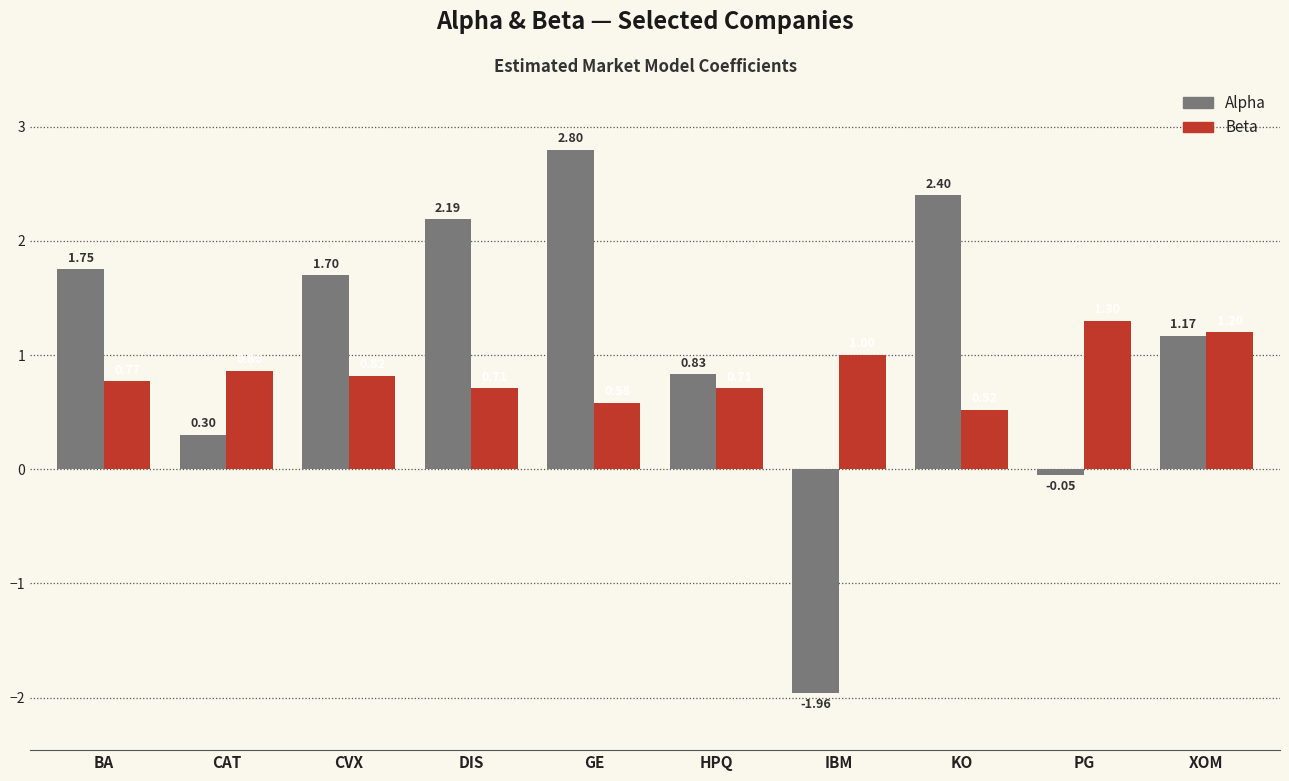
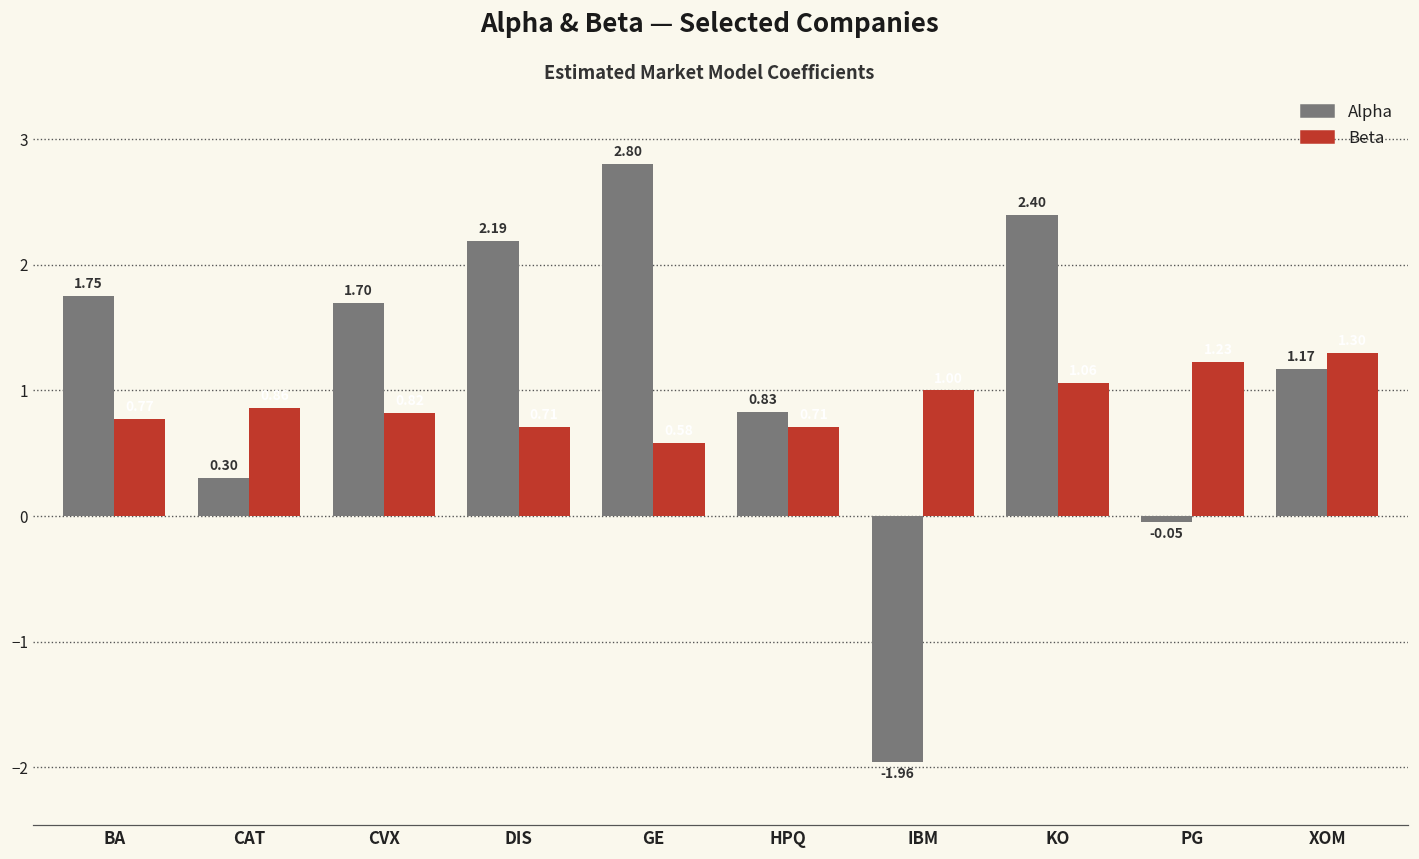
  {
    "Alpha": {
      "BA": 1.75,
      "CAT": 0.30,
      "CVX": 1.70,
      "DIS": 2.19,
      "GE": 2.80,
      "HPQ": 0.83,
      "IBM": -1.96,
      "KO": 2.40,
      "PG": -0.05,
      "XOM": 1.17
    },
    "Beta": {
      "BA": 0.77,
      "CAT": 0.86,
      "CVX": 0.82,
      "DIS": 0.71,
      "GE": 0.58,
      "HPQ": 0.71,
      "IBM": 1.00,
-     "KO": 0.52,
-     "PG": 1.30,
-     "XOM": 1.2
+     "KO": 1.06,
+     "PG": 1.23,
+     "XOM": 1.3
    }
  }
